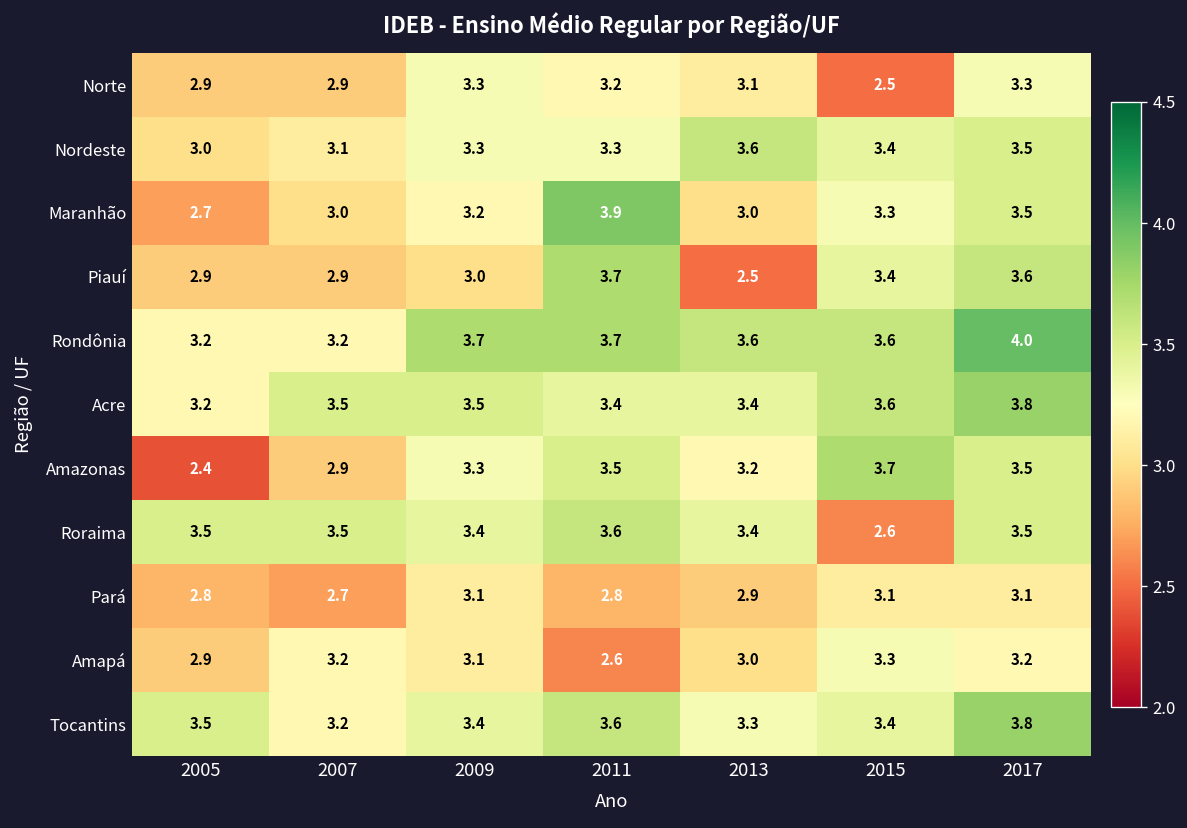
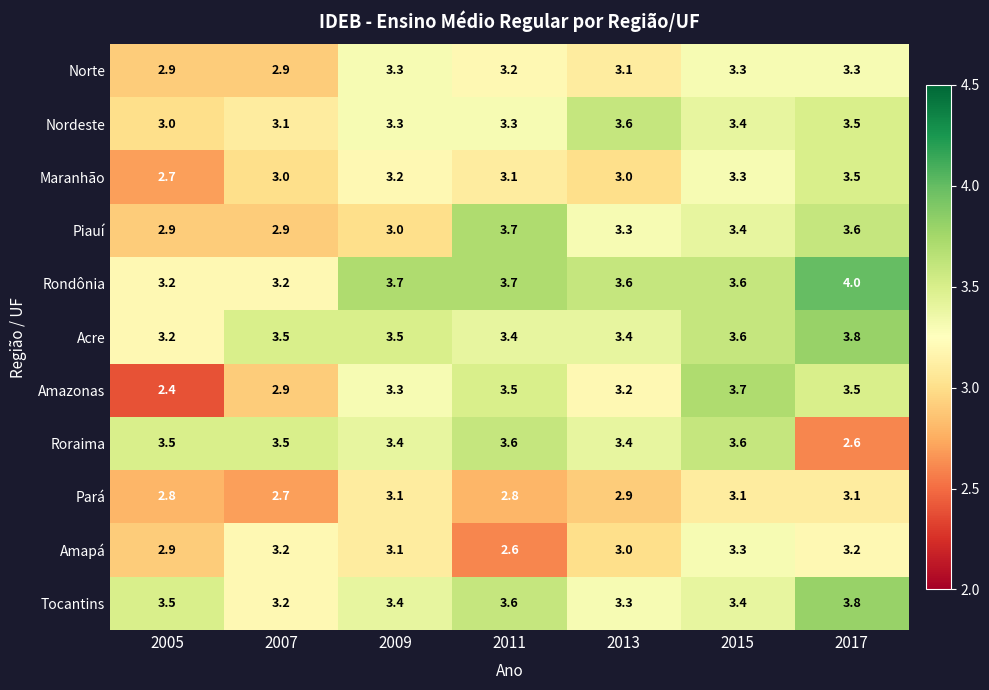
  {
    "Norte": {
      "2005": 2.9,
      "2007": 2.9,
      "2009": 3.3,
      "2011": 3.2,
      "2013": 3.1,
-     "2015": 2.5,
+     "2015": 3.3,
      "2017": 3.3
    },
    "Nordeste": {
      "2005": 3.0,
      "2007": 3.1,
      "2009": 3.3,
      "2011": 3.3,
      "2013": 3.6,
      "2015": 3.4,
      "2017": 3.5
    },
    "Maranhão": {
      "2005": 2.7,
      "2007": 3.0,
      "2009": 3.2,
-     "2011": 3.9,
+     "2011": 3.1,
      "2013": 3.0,
      "2015": 3.3,
      "2017": 3.5
    },
    "Piauí": {
      "2005": 2.9,
      "2007": 2.9,
      "2009": 3.0,
      "2011": 3.7,
-     "2013": 2.5,
+     "2013": 3.3,
      "2015": 3.4,
      "2017": 3.6
    },
    "Rondônia": {
      "2005": 3.2,
      "2007": 3.2,
      "2009": 3.7,
      "2011": 3.7,
      "2013": 3.6,
      "2015": 3.6,
      "2017": 4.0
    },
    "Acre": {
      "2005": 3.2,
      "2007": 3.5,
      "2009": 3.5,
      "2011": 3.4,
      "2013": 3.4,
      "2015": 3.6,
      "2017": 3.8
    },
    "Amazonas": {
      "2005": 2.4,
      "2007": 2.9,
      "2009": 3.3,
      "2011": 3.5,
      "2013": 3.2,
      "2015": 3.7,
      "2017": 3.5
    },
    "Roraima": {
      "2005": 3.5,
      "2007": 3.5,
      "2009": 3.4,
      "2011": 3.6,
      "2013": 3.4,
-     "2015": 2.6,
-     "2017": 3.5
+     "2015": 3.6,
+     "2017": 2.6
    },
    "Pará": {
      "2005": 2.8,
      "2007": 2.7,
      "2009": 3.1,
      "2011": 2.8,
      "2013": 2.9,
      "2015": 3.1,
      "2017": 3.1
    },
    "Amapá": {
      "2005": 2.9,
      "2007": 3.2,
      "2009": 3.1,
      "2011": 2.6,
      "2013": 3.0,
      "2015": 3.3,
      "2017": 3.2
    },
    "Tocantins": {
      "2005": 3.5,
      "2007": 3.2,
      "2009": 3.4,
      "2011": 3.6,
      "2013": 3.3,
      "2015": 3.4,
      "2017": 3.8
    }
  }
